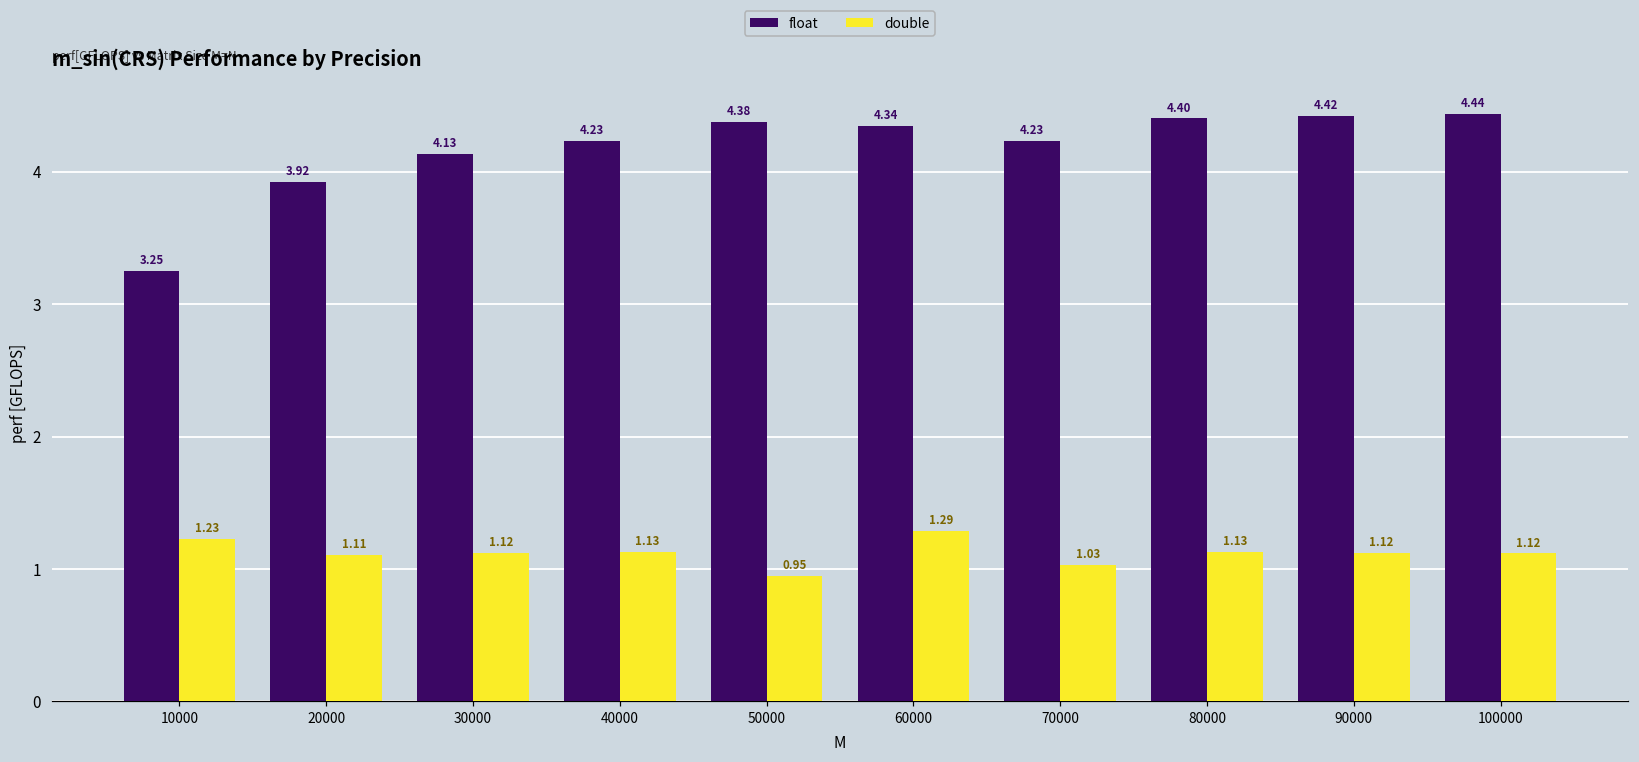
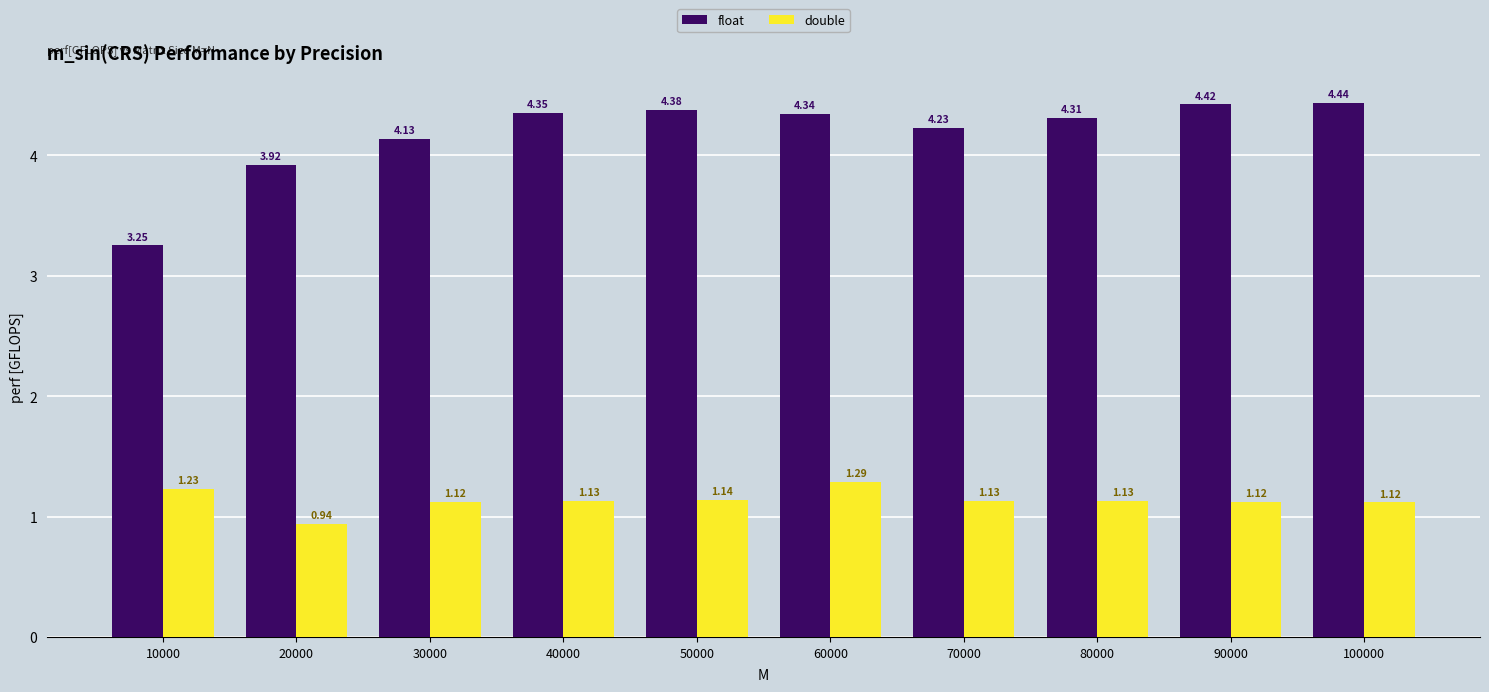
  {
    "float": {
      "10000": 3.25,
      "20000": 3.92,
      "30000": 4.13,
-     "40000": 4.23,
+     "40000": 4.35,
      "50000": 4.38,
      "60000": 4.34,
      "70000": 4.23,
-     "80000": 4.40,
+     "80000": 4.31,
      "90000": 4.42,
      "100000": 4.44
    },
    "double": {
      "10000": 1.23,
-     "20000": 1.11,
+     "20000": 0.94,
      "30000": 1.12,
      "40000": 1.13,
-     "50000": 0.95,
+     "50000": 1.14,
      "60000": 1.29,
-     "70000": 1.03,
+     "70000": 1.13,
      "80000": 1.13,
      "90000": 1.12,
      "100000": 1.12
    }
  }
